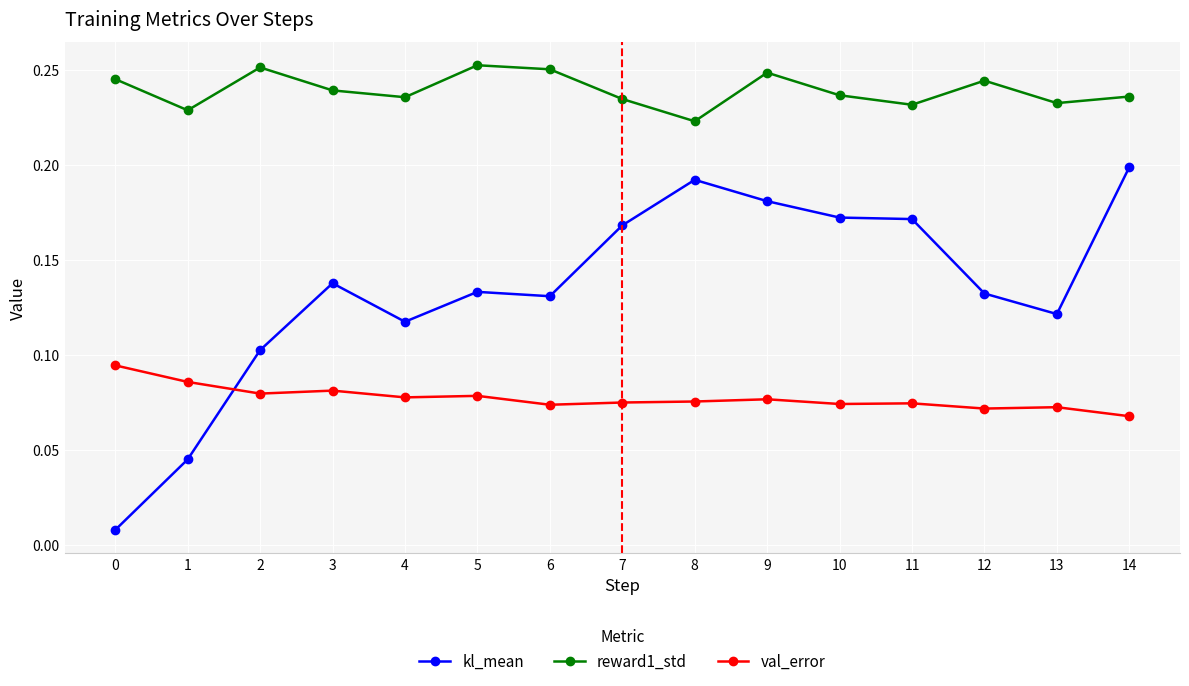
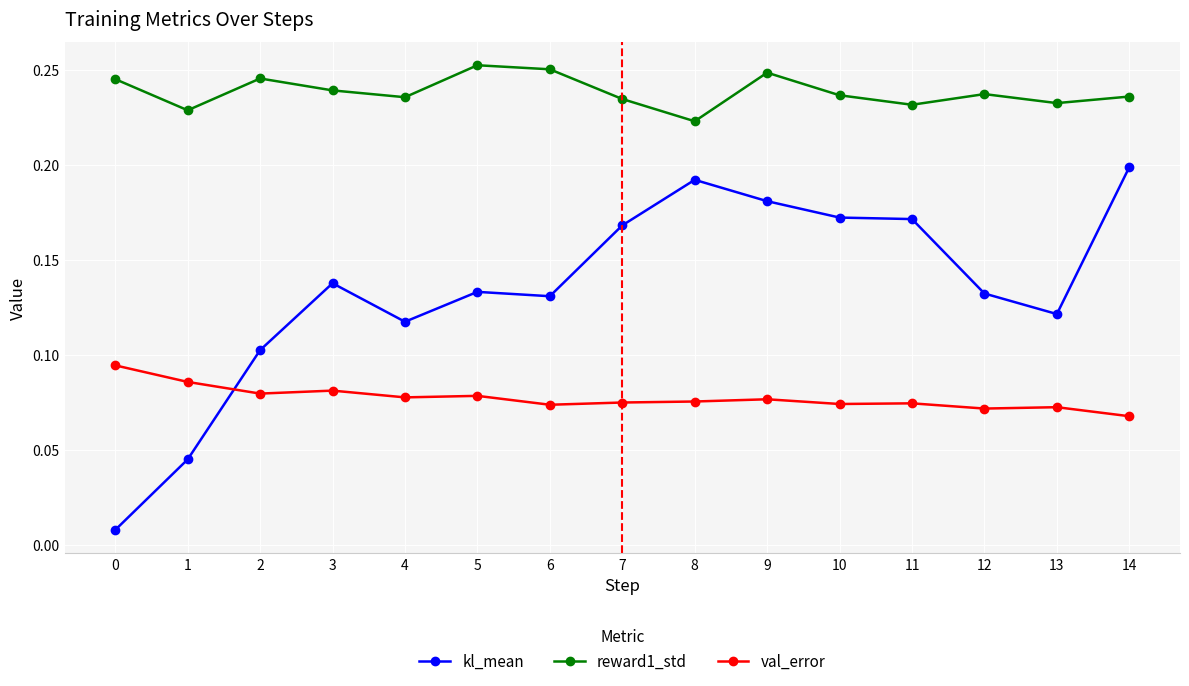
  {
    "kl_mean": {
      "0": 0.008,
      "1": 0.045,
      "2": 0.103,
      "3": 0.138,
      "4": 0.117,
      "5": 0.133,
      "6": 0.131,
      "7": 0.168,
      "8": 0.192,
      "9": 0.181,
      "10": 0.172,
      "11": 0.171,
      "12": 0.132,
      "13": 0.122,
      "14": 0.199
    },
    "reward1_std": {
      "0": 0.245,
      "1": 0.229,
-     "2": 0.251,
+     "2": 0.245,
      "3": 0.239,
      "4": 0.236,
      "5": 0.252,
      "6": 0.250,
      "7": 0.235,
      "8": 0.223,
      "9": 0.248,
      "10": 0.237,
      "11": 0.232,
-     "12": 0.244,
+     "12": 0.237,
      "13": 0.232,
      "14": 0.236
    },
    "val_error": {
      "0": 0.095,
      "1": 0.086,
      "2": 0.080,
      "3": 0.081,
      "4": 0.078,
      "5": 0.079,
      "6": 0.074,
      "7": 0.075,
      "8": 0.076,
      "9": 0.077,
      "10": 0.074,
      "11": 0.075,
      "12": 0.072,
      "13": 0.073,
      "14": 0.068
    }
  }
